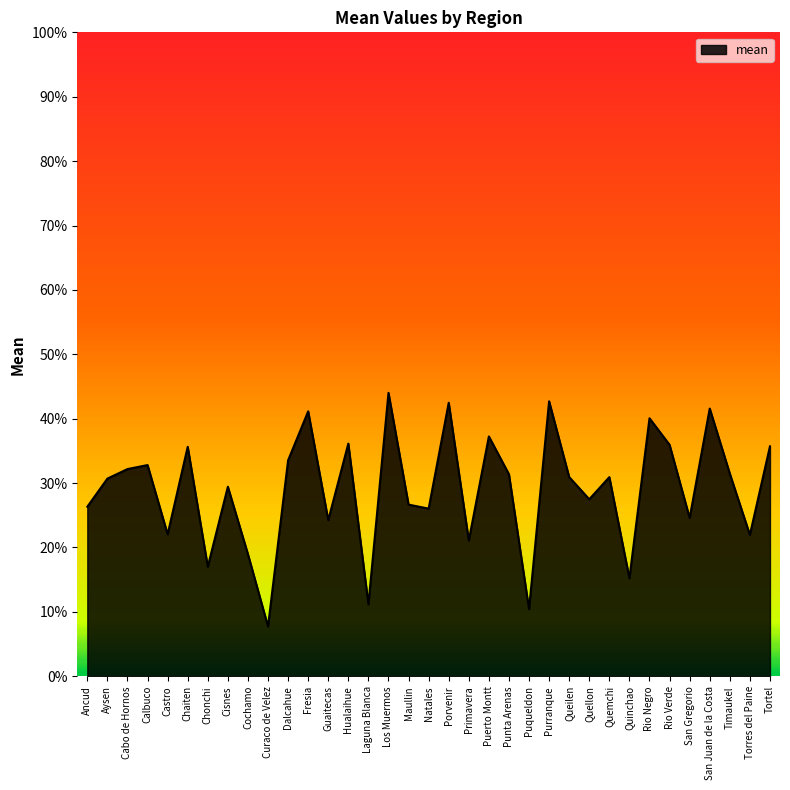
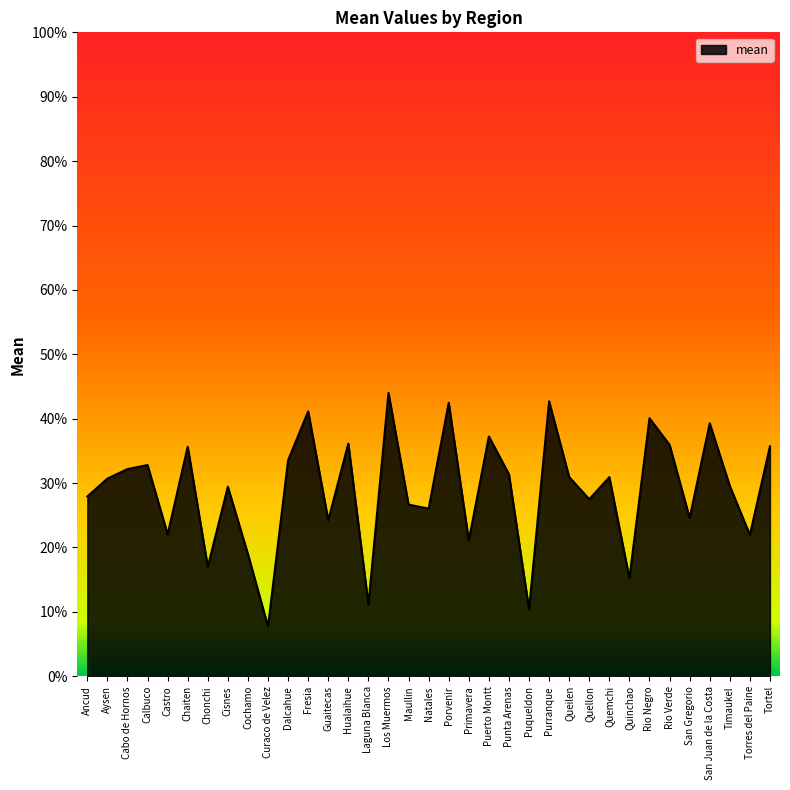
  {
-   "Ancud": "26%",
+   "Ancud": "28%",
    "Aysen": "31%",
    "Cabo de Hornos": "32%",
    "Calbuco": "33%",
    "Castro": "22%",
    "Chaiten": "36%",
    "Chonchi": "17%",
    "Cisnes": "29%",
    "Cochamo": "19%",
    "Curaco de Velez": "8%",
    "Dalcahue": "34%",
    "Fresia": "41%",
    "Guaitecas": "24%",
    "Hualaihue": "36%",
    "Laguna Blanca": "11%",
    "Los Muermos": "44%",
    "Maullin": "27%",
    "Natales": "26%",
    "Porvenir": "42%",
    "Primavera": "21%",
    "Puerto Montt": "37%",
    "Punta Arenas": "31%",
    "Puqueldon": "10%",
    "Purranque": "43%",
    "Queilen": "31%",
    "Quellon": "27%",
    "Quemchi": "31%",
    "Quinchao": "15%",
    "Rio Negro": "40%",
    "Rio Verde": "36%",
    "San Gregorio": "25%",
-   "San Juan de la Costa": "42%",
-   "Timaukel": "31%",
+   "San Juan de la Costa": "39%",
+   "Timaukel": "30%",
    "Torres del Paine": "22%",
    "Tortel": "36%"
  }
